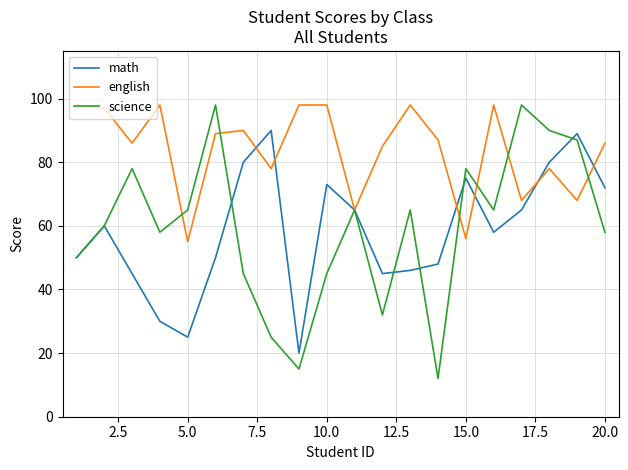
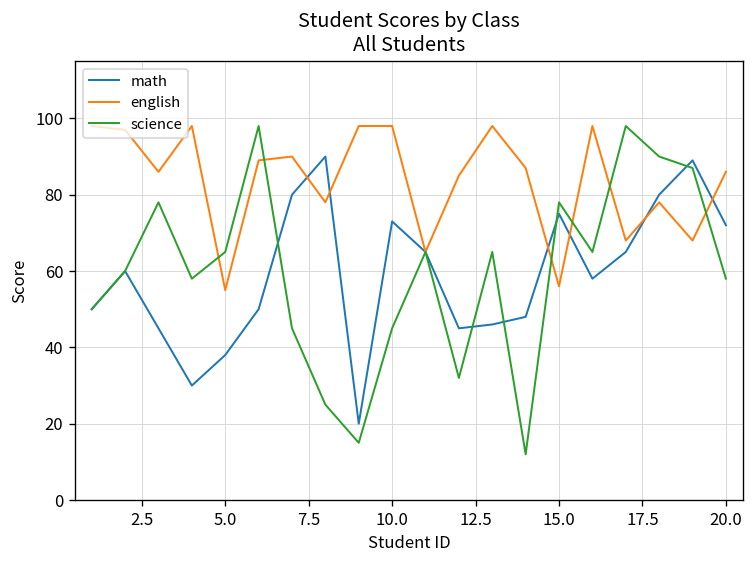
  {
    "math": {
-     "5.0": 25,
+     "5.0": 38,
      "10.0": 73,
      "15.0": 75,
      "20.0": 72
    },
    "english": {
      "5.0": 55,
      "10.0": 98,
      "15.0": 56,
      "20.0": 86
    },
    "science": {
      "5.0": 65,
      "10.0": 45,
      "15.0": 78,
      "20.0": 58
    }
  }
